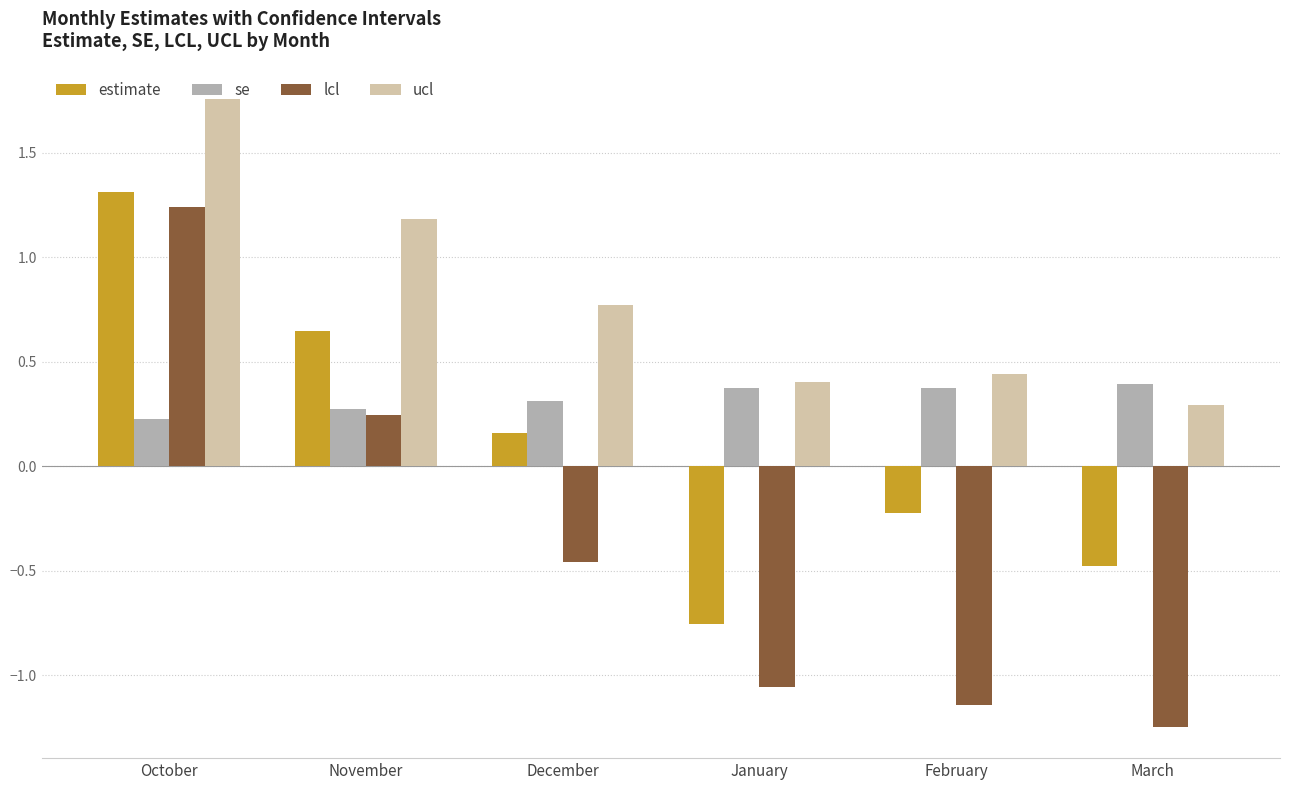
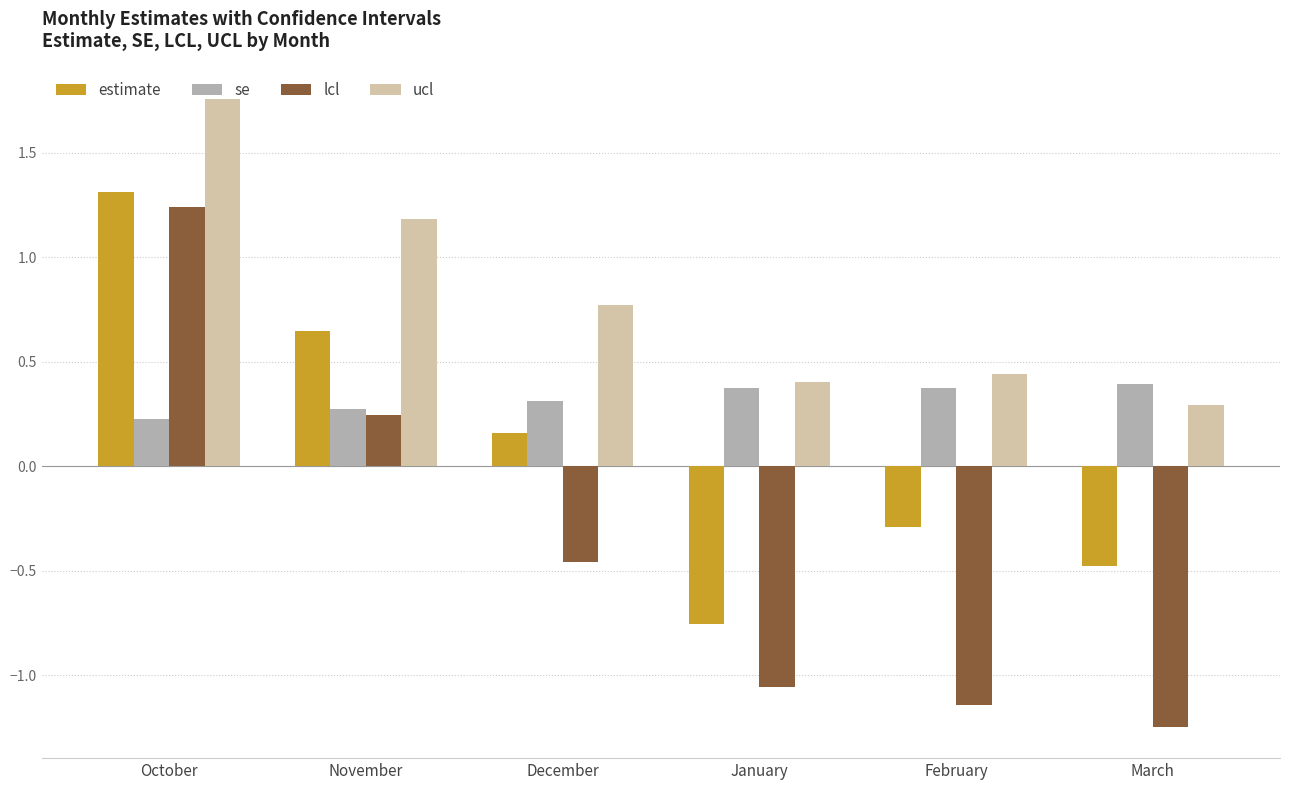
  {
    "estimate": {
      "October": 1.31,
      "November": 0.65,
      "December": 0.16,
      "January": -0.76,
-     "February": -0.22,
+     "February": -0.29,
      "March": -0.48
    },
    "lcl": {
      "October": 1.24,
      "November": 0.25,
      "December": -0.46,
      "January": -1.06,
      "February": -1.14,
      "March": -1.25
    }
  }
